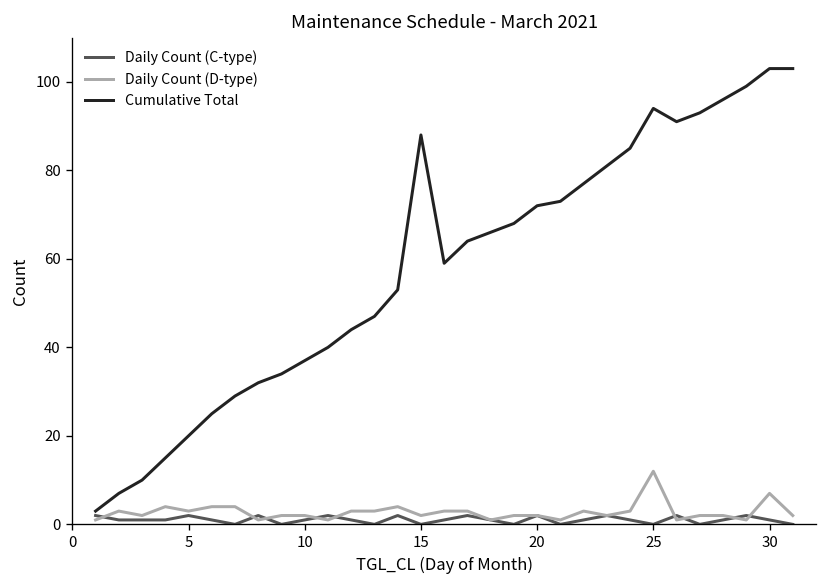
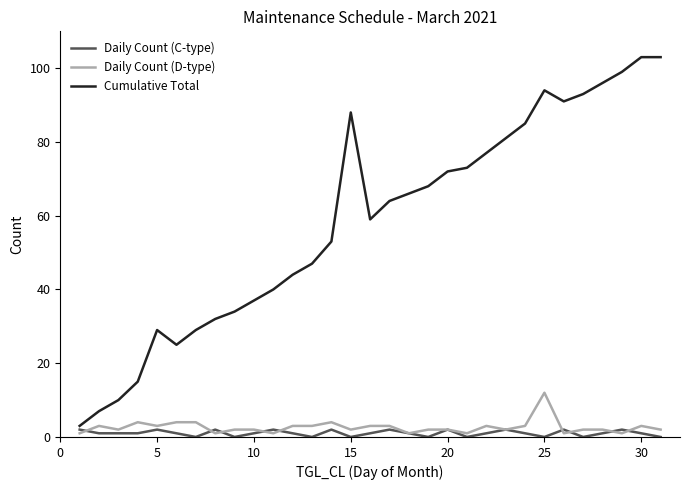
  {
    "Daily Count (C-type)": {
      "5": 2,
      "10": 1,
      "15": 0,
      "25": 0,
      "30": 1
    },
    "Daily Count (D-type)": {
      "5": 3,
      "10": 2,
      "15": 2,
      "25": 12,
-     "30": 7
+     "30": 3
    },
    "Cumulative Total": {
-     "5": 20,
+     "5": 29,
      "10": 37,
      "15": 88,
      "20": 72,
      "25": 94,
      "30": 103
    }
  }
